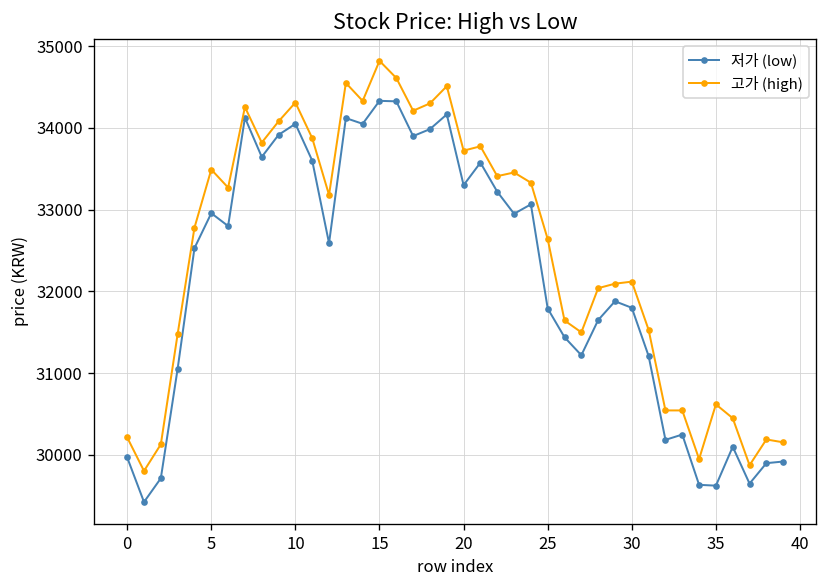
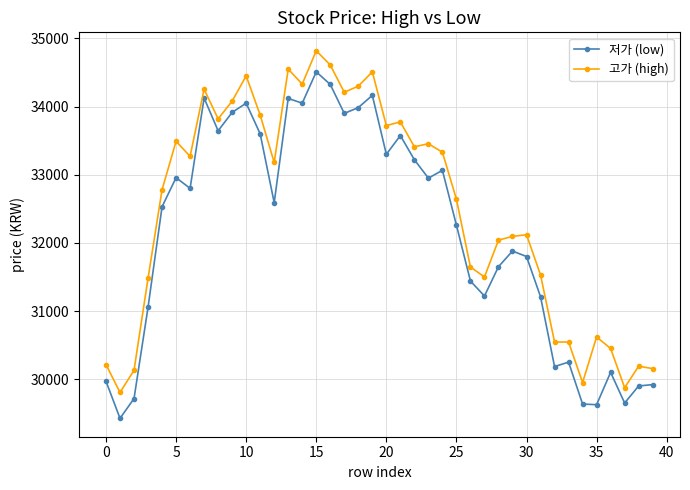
  {
    "저가 (low)": {
      "0": 30000,
      "5": 33000,
      "10": 34100,
-     "15": 34300,
+     "15": 34500,
      "20": 33300,
-     "25": 31800,
+     "25": 32300,
      "30": 31800,
      "35": 29600
    },
    "고가 (high)": {
      "0": 30200,
      "5": 33500,
-     "10": 34300,
+     "10": 34500,
      "15": 34800,
      "20": 33700,
      "25": 32600,
      "30": 32100,
      "35": 30600
    }
  }
